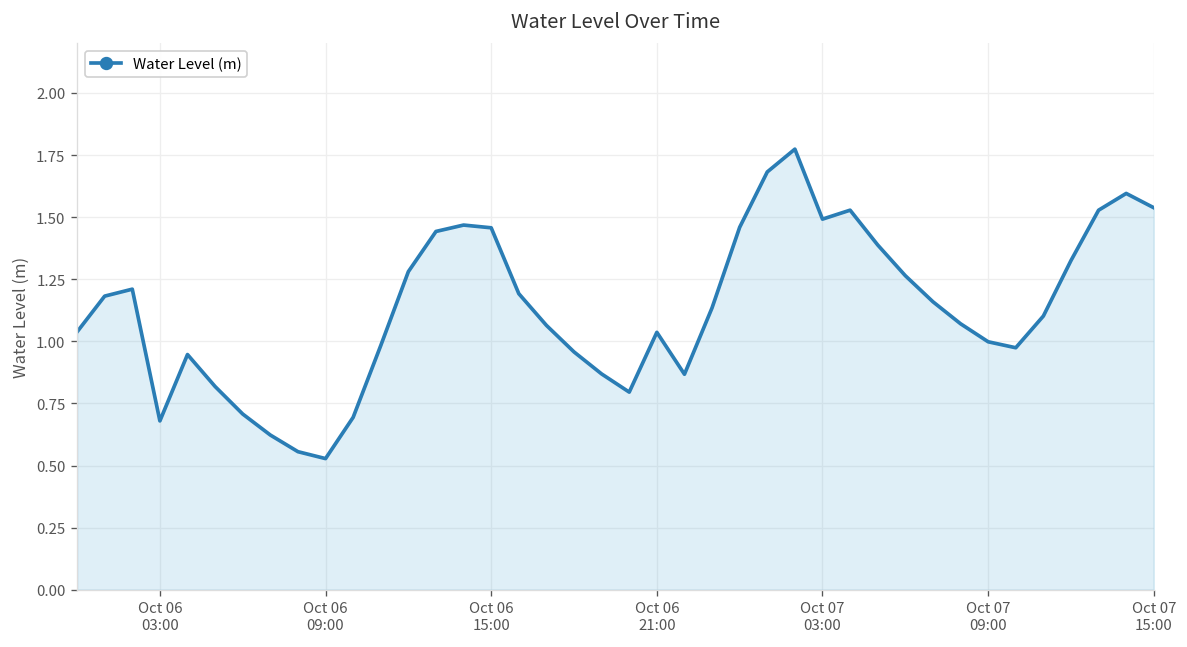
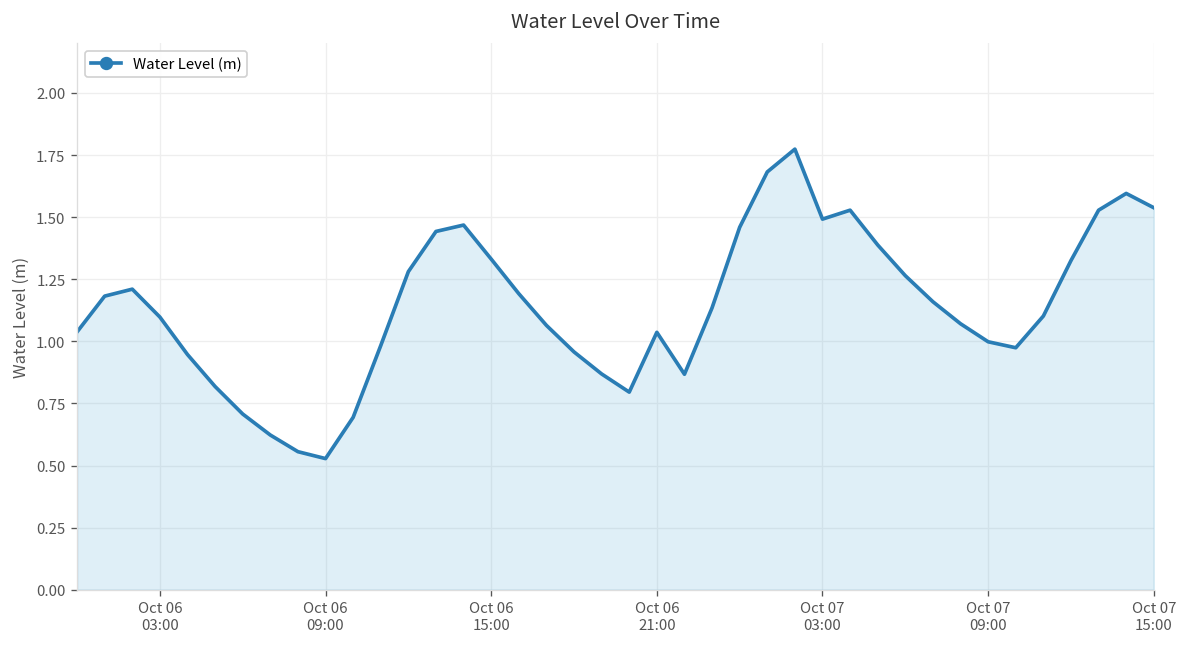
  {
-   "Oct 06 03:00": 0.68,
+   "Oct 06 03:00": 1.10,
    "Oct 06 09:00": 0.53,
-   "Oct 06 15:00": 1.46,
+   "Oct 06 15:00": 1.33,
    "Oct 06 21:00": 1.04,
    "Oct 07 03:00": 1.49,
    "Oct 07 09:00": 1.00,
    "Oct 07 15:00": 1.54
  }
